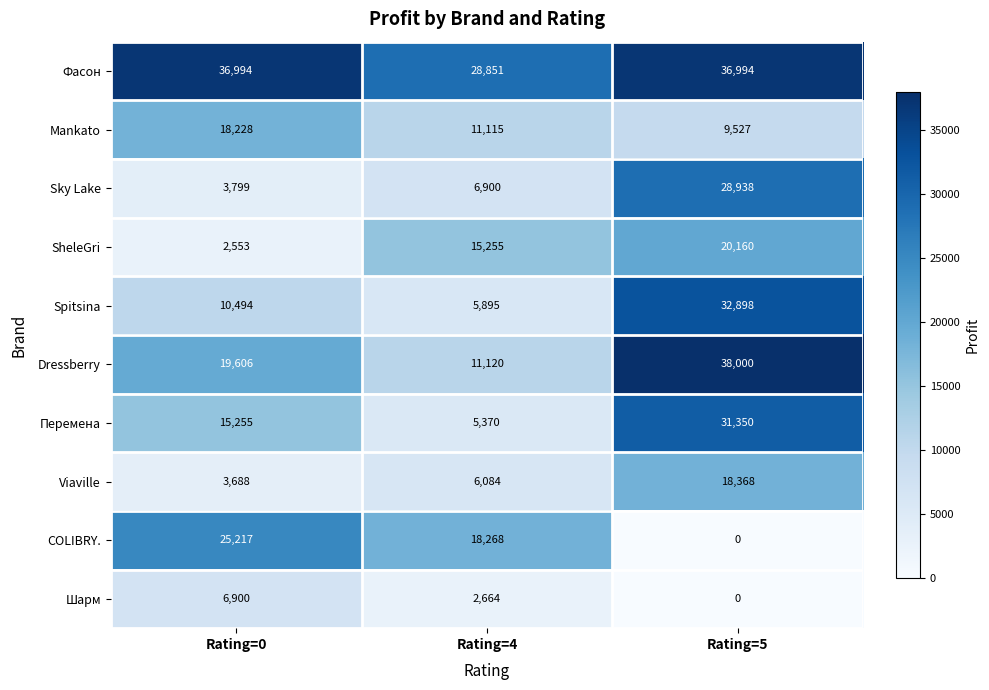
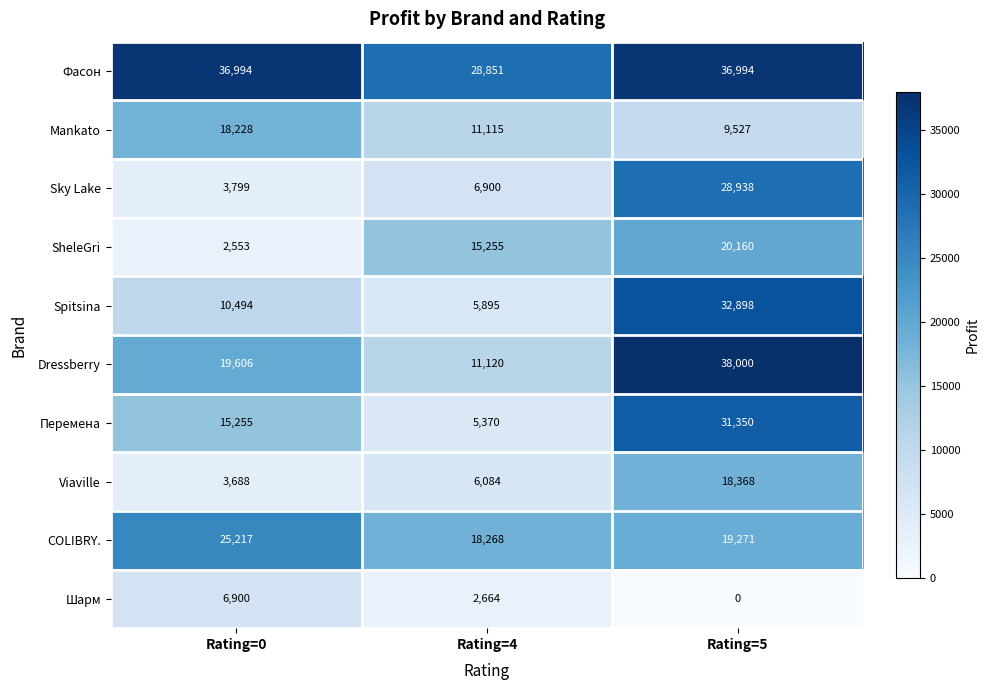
  {
    "Фасон": {
      "Rating=0": "36,994",
      "Rating=4": "28,851",
      "Rating=5": "36,994"
    },
    "Mankato": {
      "Rating=0": "18,228",
      "Rating=4": "11,115",
      "Rating=5": "9,527"
    },
    "Sky Lake": {
      "Rating=0": "3,799",
      "Rating=4": "6,900",
      "Rating=5": "28,938"
    },
    "SheleGri": {
      "Rating=0": "2,553",
      "Rating=4": "15,255",
      "Rating=5": "20,160"
    },
    "Spitsina": {
      "Rating=0": "10,494",
      "Rating=4": "5,895",
      "Rating=5": "32,898"
    },
    "Dressberry": {
      "Rating=0": "19,606",
      "Rating=4": "11,120",
      "Rating=5": "38,000"
    },
    "Перемена": {
      "Rating=0": "15,255",
      "Rating=4": "5,370",
      "Rating=5": "31,350"
    },
    "Viaville": {
      "Rating=0": "3,688",
      "Rating=4": "6,084",
      "Rating=5": "18,368"
    },
    "COLIBRY.": {
      "Rating=0": "25,217",
      "Rating=4": "18,268",
-     "Rating=5": "0"
+     "Rating=5": "19,271"
    },
    "Шарм": {
      "Rating=0": "6,900",
      "Rating=4": "2,664",
      "Rating=5": "0"
    }
  }
